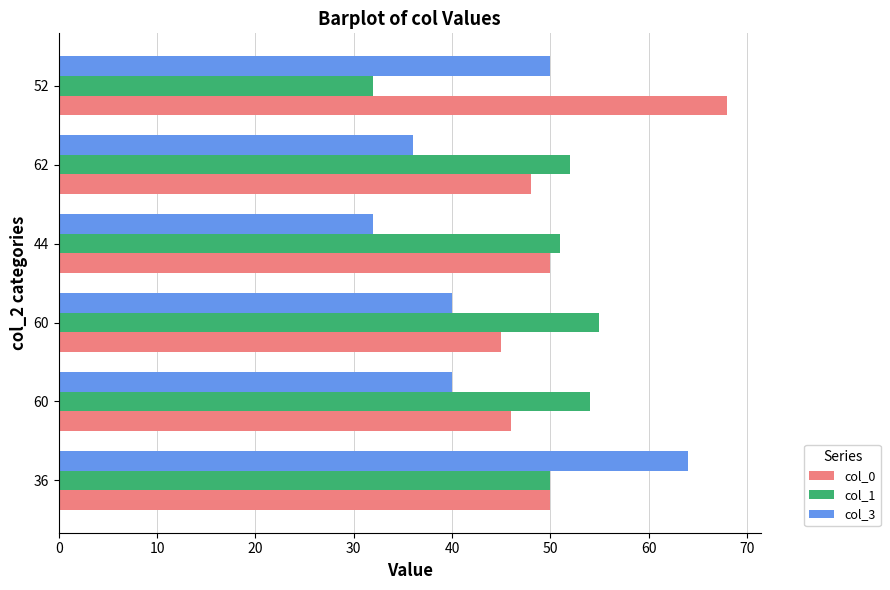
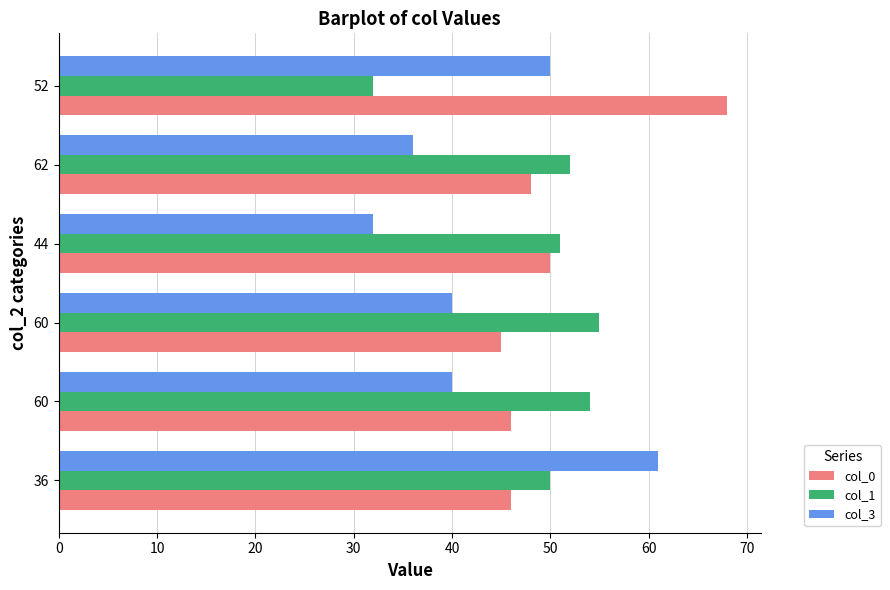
  {
    "col_0": {
      "52": 68,
      "62": 48,
      "44": 50,
-     "36": 50
+     "36": 46
    },
    "col_1": {
      "52": 32,
      "62": 52,
      "44": 51,
      "36": 50
    },
    "col_3": {
      "52": 50,
      "62": 36,
      "44": 32,
-     "36": 64
+     "36": 61
    }
  }
